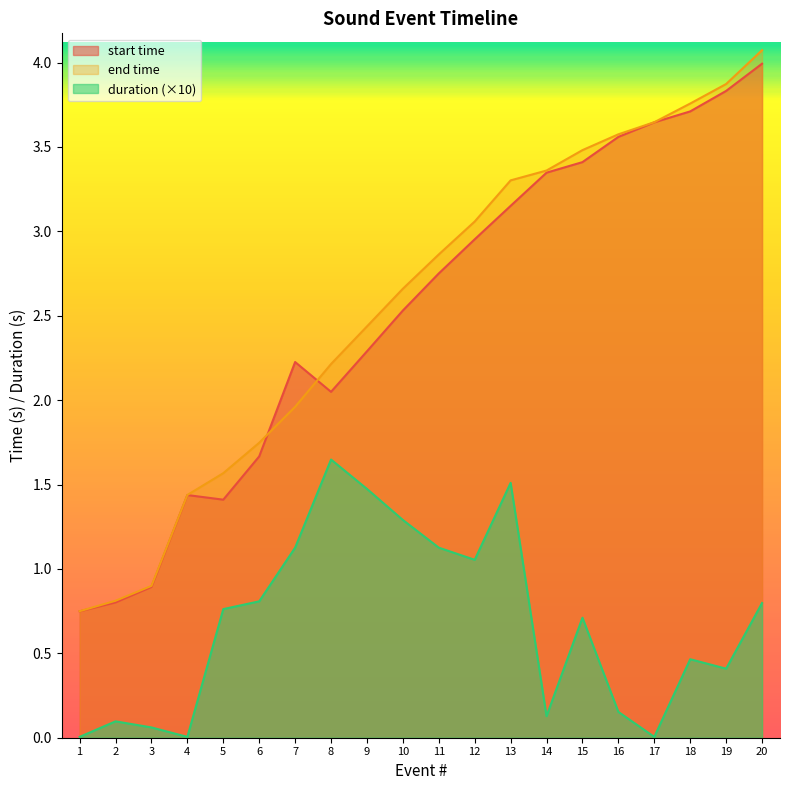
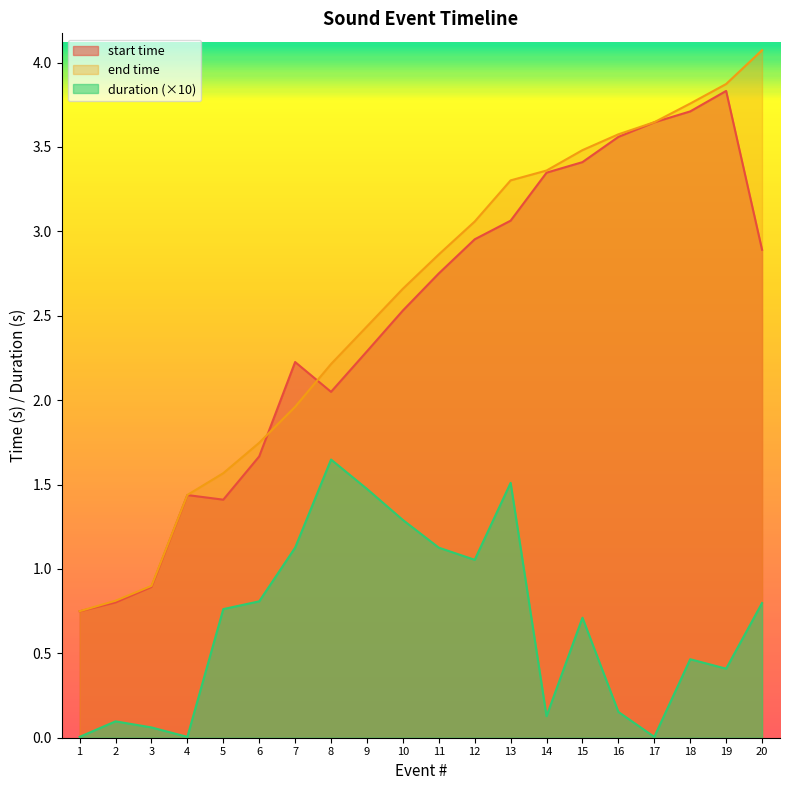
  {
    "start time": {
      "5": 1.41,
      "6": 1.67,
      "7": 2.23,
      "8": 2.05,
      "9": 2.29,
      "10": 2.53,
      "11": 2.75,
      "12": 2.95,
-     "13": 3.15,
+     "13": 3.06,
      "15": 3.41,
      "16": 3.56,
      "18": 3.71,
      "19": 3.83,
-     "20": 3.99
+     "20": 2.89
    },
    "end time": {
      "5": 1.57,
      "6": 1.75,
      "7": 1.96,
      "8": 2.21,
      "9": 2.44,
      "10": 2.66,
      "11": 2.86,
      "12": 3.06,
      "13": 3.30,
      "15": 3.48,
      "16": 3.57,
      "18": 3.76,
      "19": 3.87,
      "20": 4.07
    },
    "duration (×10)": {
      "1": 0.01,
      "2": 0.10,
      "3": 0.06,
      "4": 0.01,
      "5": 0.76,
      "6": 0.81,
      "7": 1.13,
      "8": 1.65,
      "9": 1.47,
      "10": 1.29,
      "11": 1.13,
      "12": 1.05,
      "13": 1.51,
      "14": 0.13,
      "15": 0.71,
      "16": 0.15,
      "17": 0.01,
      "18": 0.46,
      "19": 0.41,
      "20": 0.80
    }
  }
